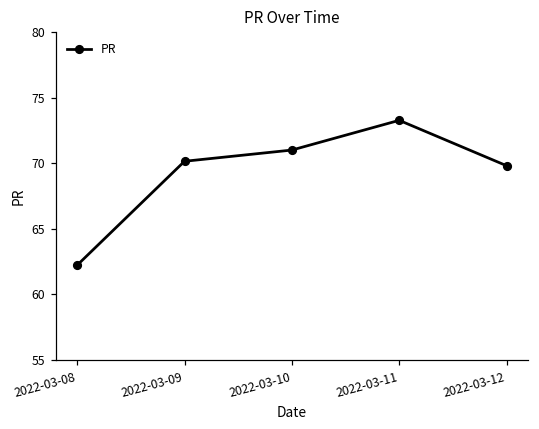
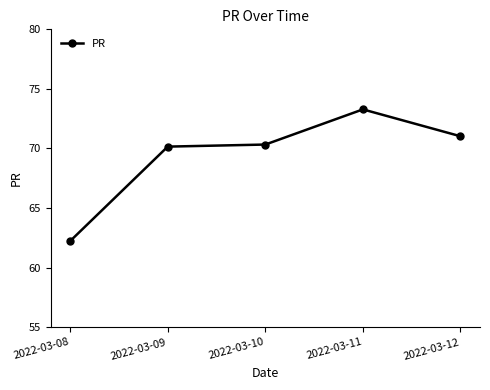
  {
    "2022-03-08": 62.2,
    "2022-03-09": 70.2,
-   "2022-03-10": 71.0,
+   "2022-03-10": 70.3,
    "2022-03-11": 73.3,
-   "2022-03-12": 69.8
+   "2022-03-12": 71.0
  }
